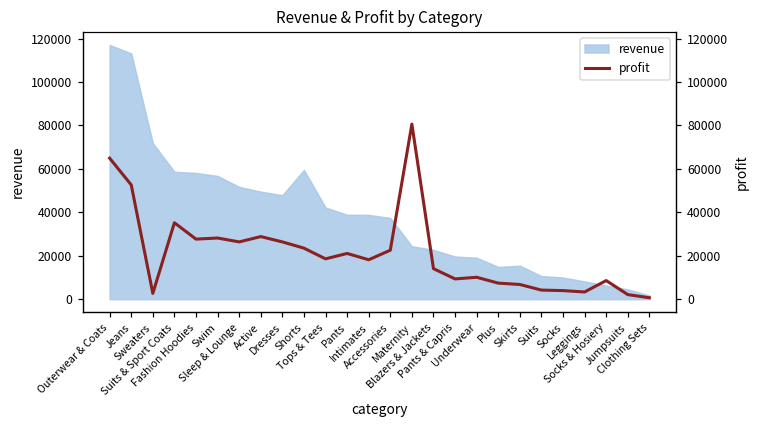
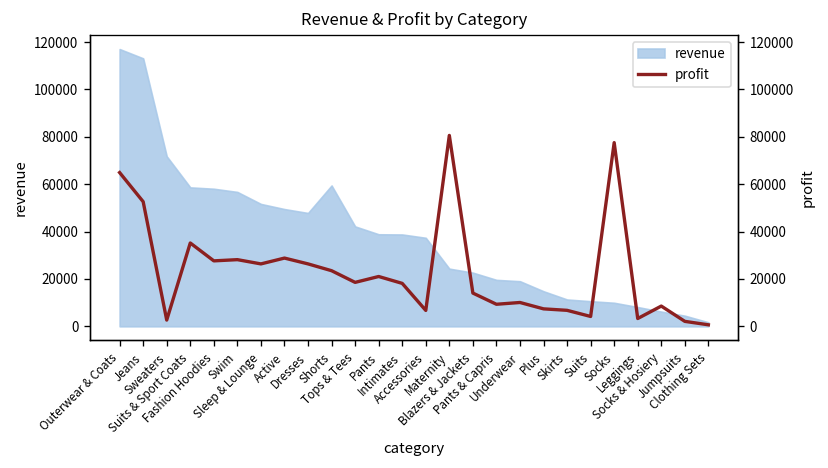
  {
    "profit": {
      "Outerwear & Coats": 65000,
      "Jeans": 53000,
      "Sweaters": 3000,
      "Suits & Sport Coats": 35000,
      "Fashion Hoodies": 28000,
      "Swim": 28000,
      "Sleep & Lounge": 26000,
      "Active": 29000,
      "Dresses": 26000,
      "Shorts": 23000,
      "Tops & Tees": 19000,
      "Pants": 21000,
      "Intimates": 18000,
-     "Accessories": 23000,
+     "Accessories": 7000,
      "Maternity": 81000,
      "Blazers & Jackets": 14000,
      "Pants & Capris": 9000,
      "Underwear": 10000,
      "Plus": 7000,
      "Skirts": 7000,
      "Suits": 4000,
-     "Socks": 4000,
+     "Socks": 78000,
      "Leggings": 3000,
      "Socks & Hosiery": 9000,
      "Jumpsuits": 2000
    },
    "revenue": {
      "Outerwear & Coats": 117000,
      "Jeans": 113000,
      "Sweaters": 72000,
      "Suits & Sport Coats": 59000,
      "Fashion Hoodies": 58000,
      "Swim": 57000,
      "Sleep & Lounge": 52000,
      "Active": 49000,
      "Dresses": 48000,
      "Shorts": 59000,
      "Tops & Tees": 42000,
      "Pants": 39000,
      "Intimates": 39000,
      "Accessories": 37000,
      "Maternity": 24000,
      "Blazers & Jackets": 23000,
      "Pants & Capris": 20000,
      "Underwear": 19000,
      "Plus": 15000,
-     "Skirts": 15000,
+     "Skirts": 11000,
      "Suits": 11000,
      "Socks": 10000,
      "Leggings": 8000,
      "Socks & Hosiery": 6000,
      "Jumpsuits": 4000
    }
  }
